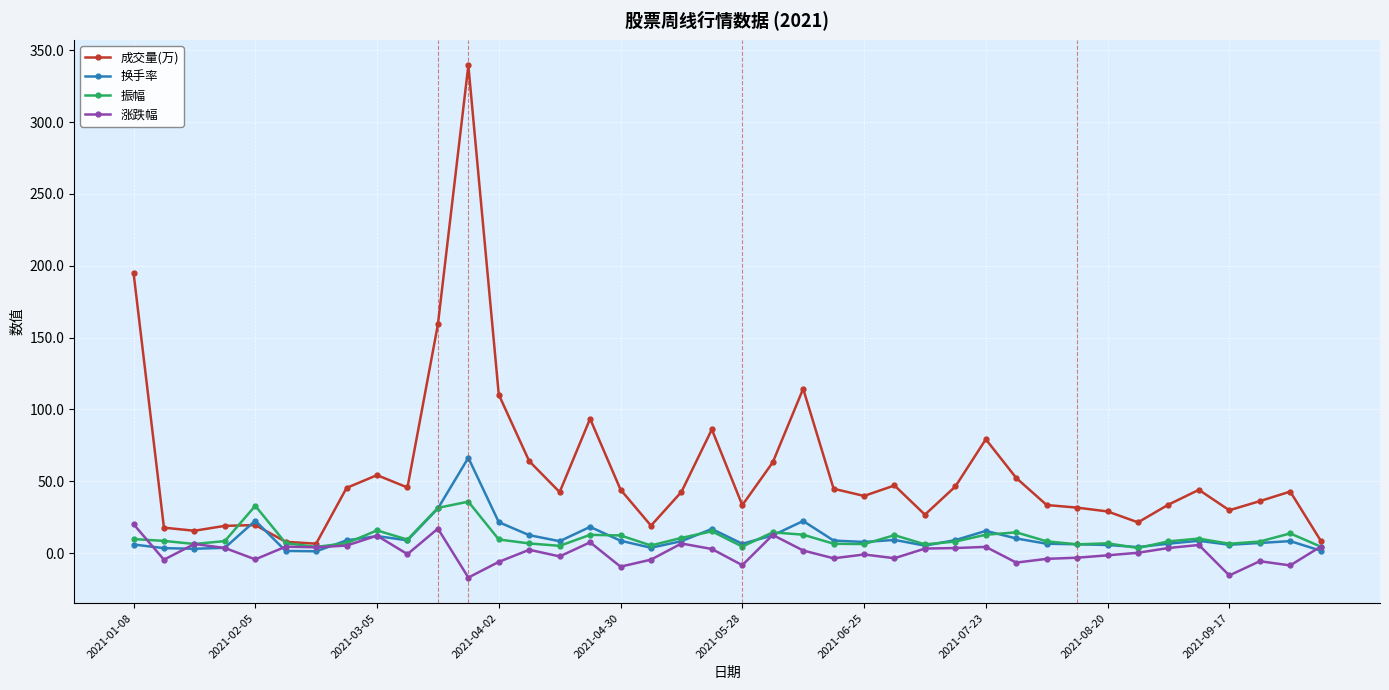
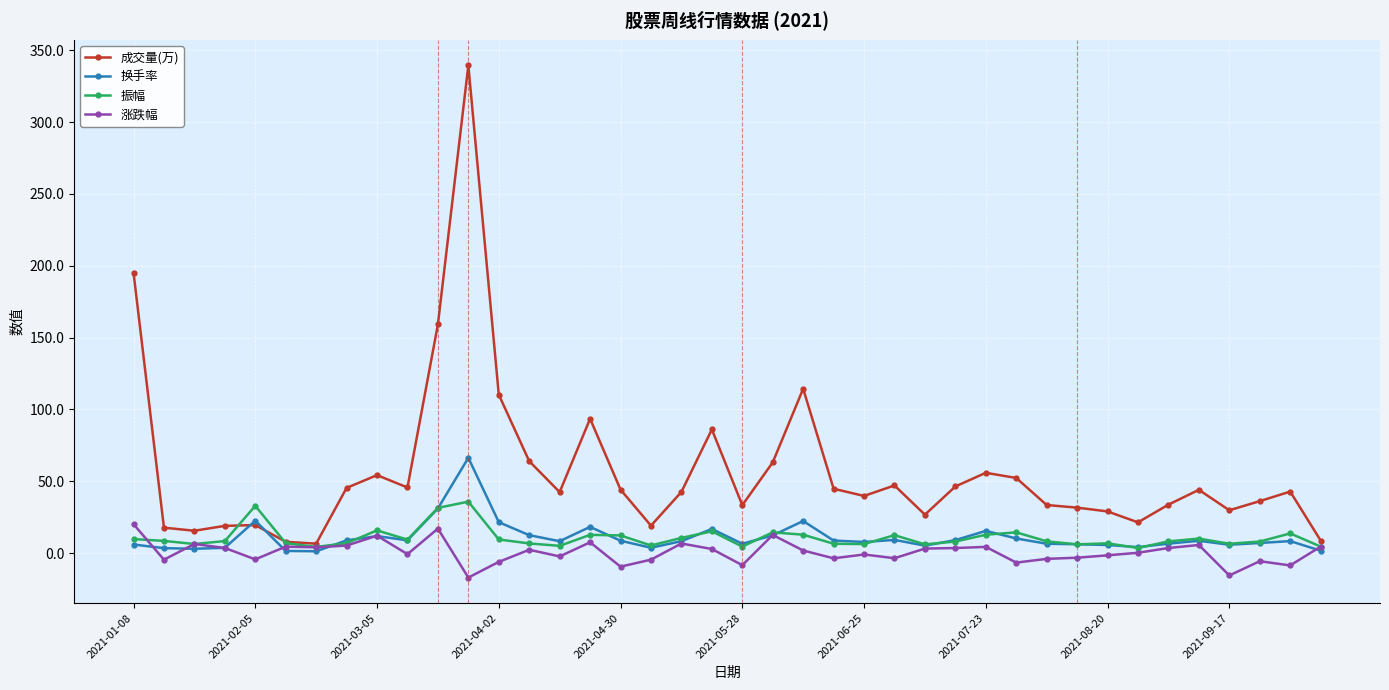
  {
    "成交量(万)": {
      "2021-01-08": 195,
      "2021-02-05": 20,
      "2021-03-05": 54,
      "2021-04-02": 110,
      "2021-04-30": 44,
      "2021-05-28": 33,
      "2021-06-25": 40,
-     "2021-07-23": 79,
+     "2021-07-23": 56,
      "2021-08-20": 29,
      "2021-09-17": 30
    },
    "换手率": {
      "2021-01-08": 6,
      "2021-02-05": 23,
      "2021-04-02": 22,
      "2021-04-30": 9,
      "2021-05-28": 7,
      "2021-07-23": 15
    },
    "振幅": {
      "2021-01-08": 10,
      "2021-02-05": 33,
      "2021-03-05": 16,
      "2021-04-02": 10,
      "2021-04-30": 12,
      "2021-05-28": 5,
      "2021-07-23": 13
    },
    "涨跌幅": {
      "2021-01-08": 20,
      "2021-02-05": -4,
      "2021-04-02": -6,
      "2021-04-30": -9,
      "2021-05-28": -8,
      "2021-06-25": -1,
      "2021-07-23": 4,
      "2021-08-20": -2,
      "2021-09-17": -16
    }
  }
